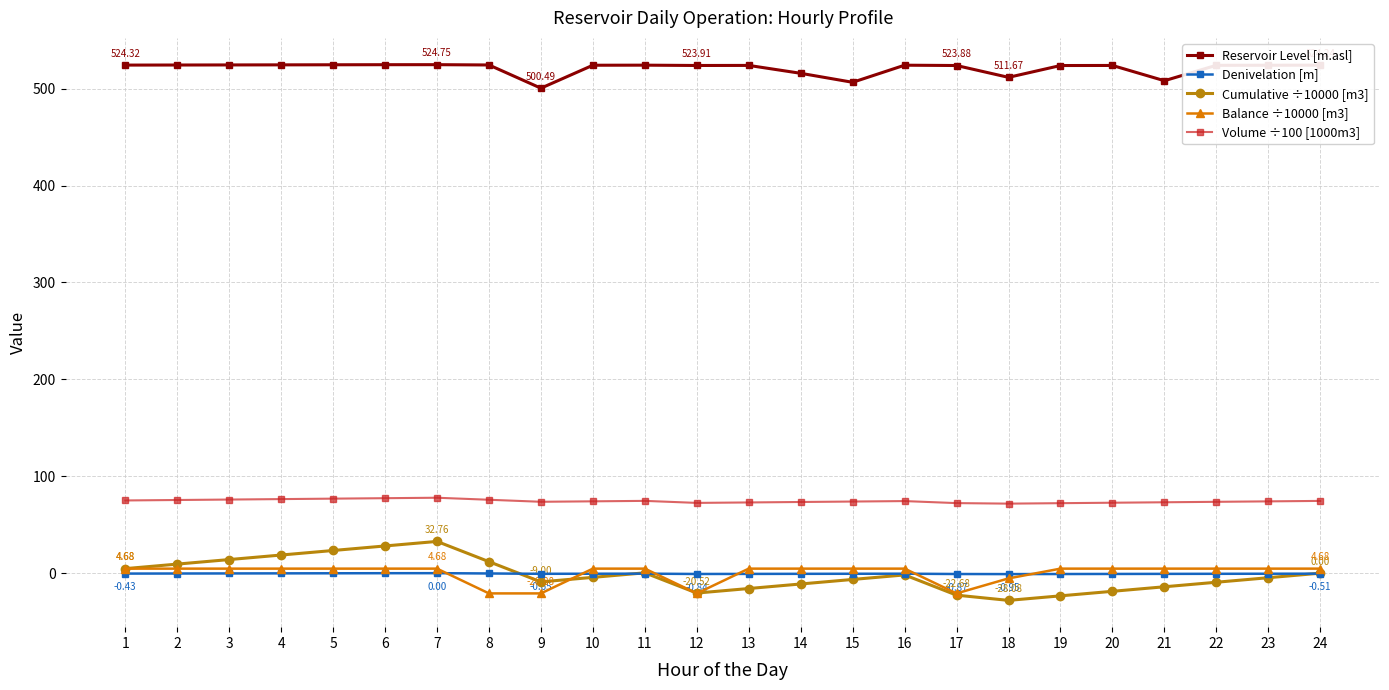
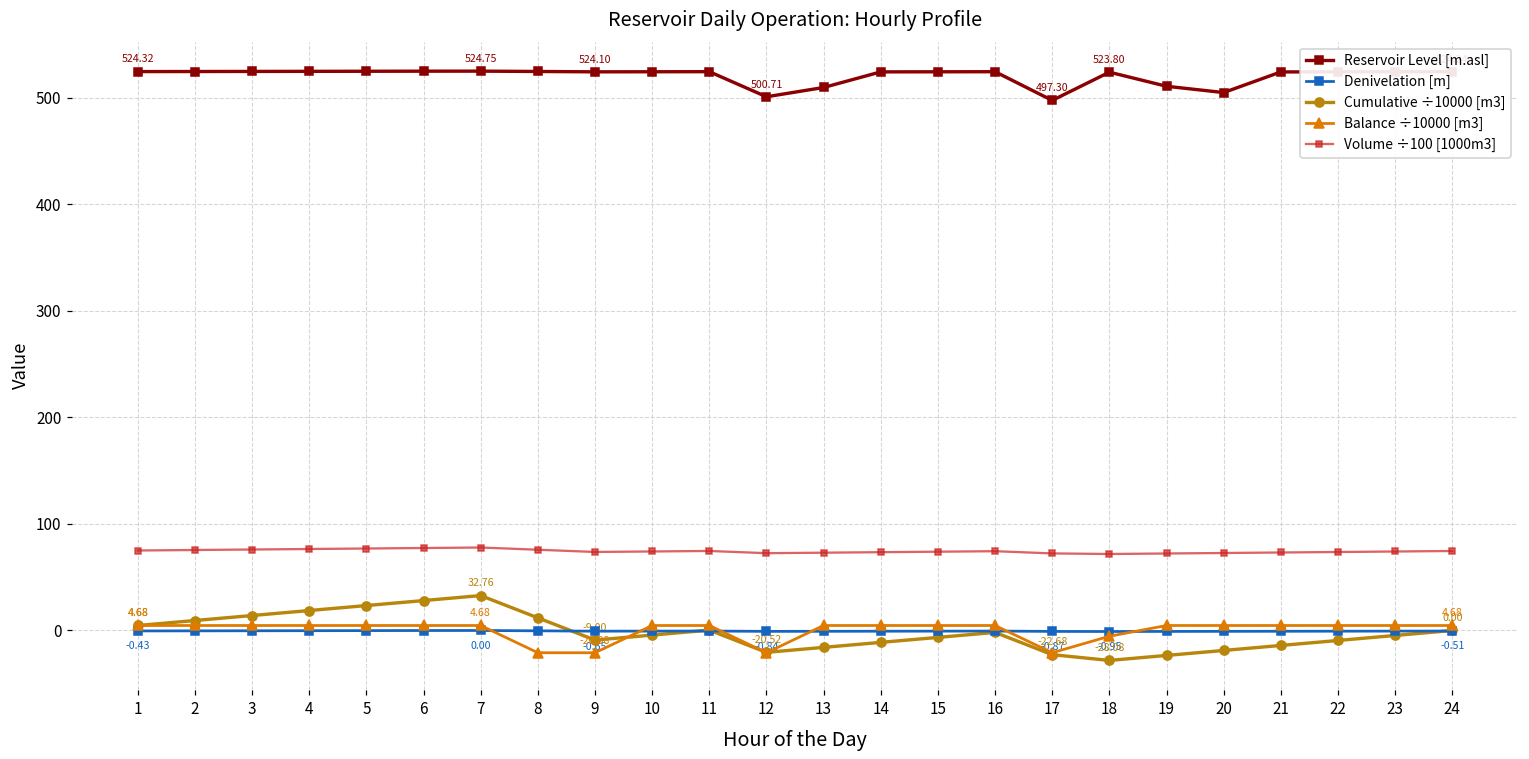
  {
    "Reservoir Level [m.asl]": {
      "1": 524.32,
      "7": 524.75,
-     "9": 500.49,
-     "12": 523.91,
-     "13": 520,
-     "14": 516,
-     "15": 510,
-     "17": 523.88,
-     "18": 511.67,
-     "19": 520,
-     "20": 520,
-     "21": 510
+     "9": 524.10,
+     "12": 500.71,
+     "13": 510,
+     "14": 524,
+     "15": 520,
+     "17": 497.30,
+     "18": 523.80,
+     "19": 510,
+     "20": 500,
+     "21": 520
    },
    "Denivelation [m]": {
      "1": -0.43,
      "7": 0.00
    },
    "Volume ÷100 [1000m3]": {
      "1": 80,
      "2": 80,
      "3": 80,
      "4": 80,
      "5": 80,
      "6": 80,
      "7": 80,
      "8": 80,
      "9": 70,
      "10": 70,
      "11": 70,
      "12": 70,
      "13": 70,
      "14": 70,
      "15": 70,
      "16": 70,
      "17": 70,
      "18": 70,
      "19": 70,
      "20": 70,
      "21": 70,
      "22": 70,
      "23": 70,
      "24": 70
    }
  }
